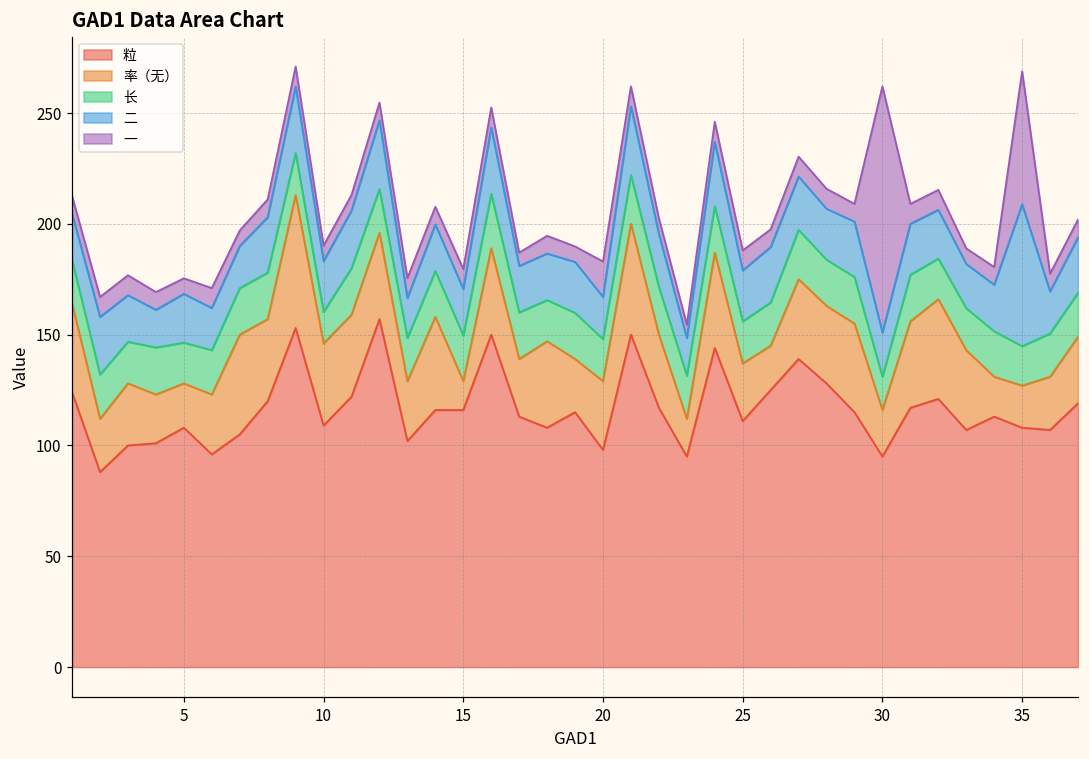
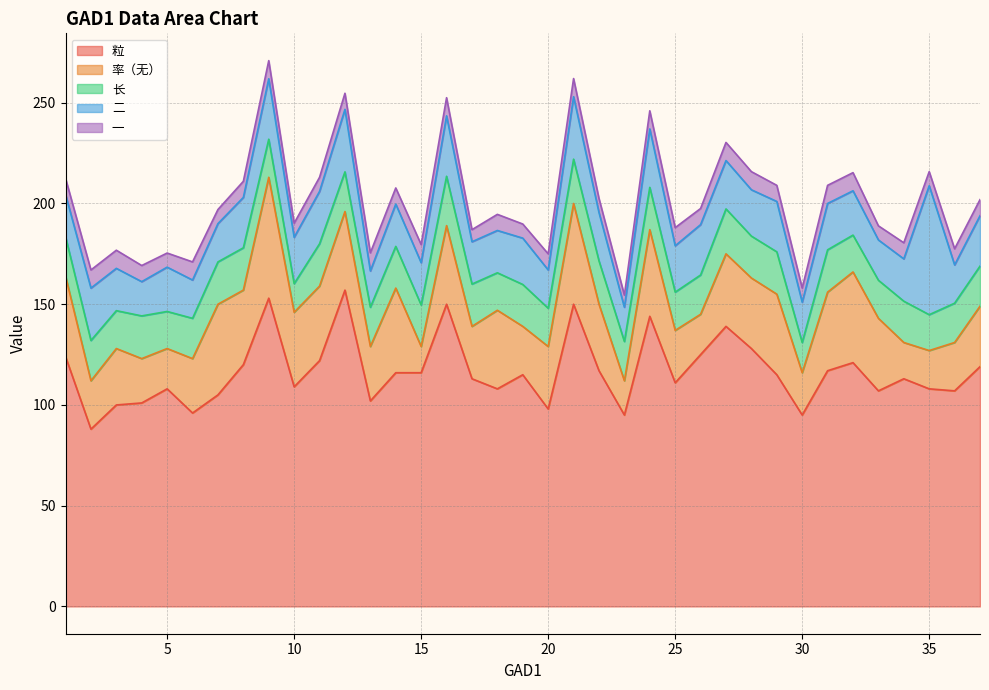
  {
    "长": {
      "5": 18,
      "10": 14,
      "15": 21,
      "20": 19,
      "25": 19,
      "30": 15,
      "35": 18
    },
    "二": {
      "5": 22,
      "10": 23,
      "15": 21,
      "20": 19,
      "25": 23,
      "30": 20,
      "35": 64
    },
    "一": {
      "5": 7,
      "10": 7,
      "15": 9,
-     "20": 16,
+     "20": 8,
      "25": 9,
-     "30": 111,
-     "35": 60
+     "30": 7,
+     "35": 7
    }
  }
